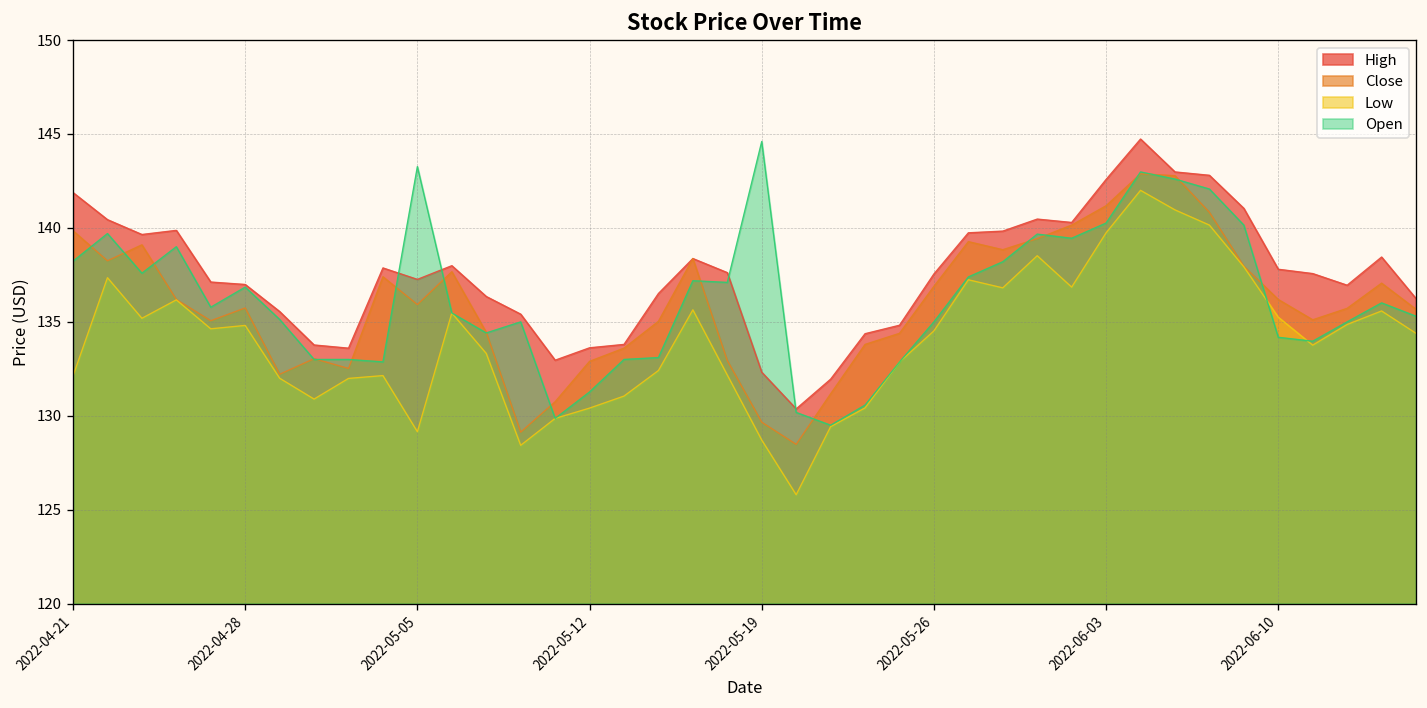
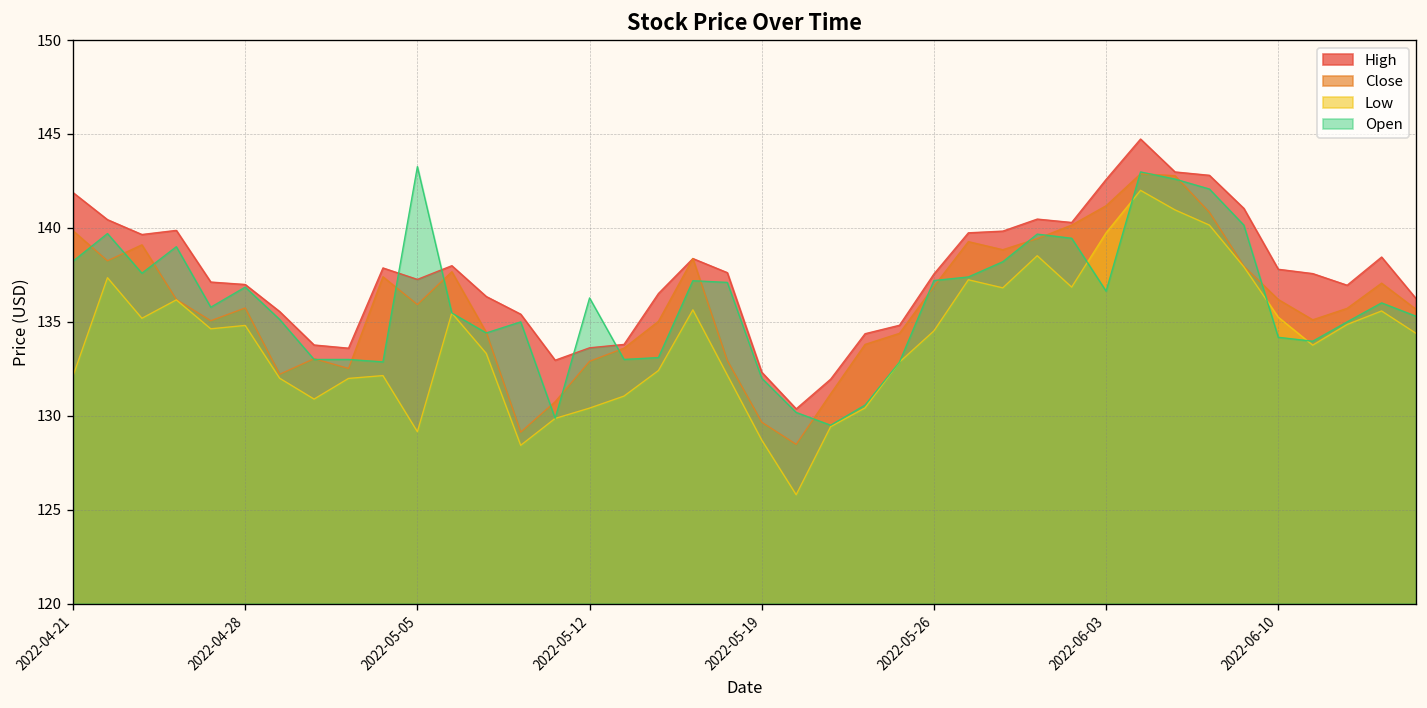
  {
    "Low": {
      "2022-04-21": 132.1,
      "2022-04-28": 134.8,
      "2022-05-05": 129.2,
      "2022-05-12": 130.4,
      "2022-05-19": 128.7,
      "2022-05-26": 134.5,
      "2022-06-03": 139.7,
      "2022-06-10": 135.3
    },
    "Open": {
      "2022-04-21": 138.2,
      "2022-05-05": 143.3,
-     "2022-05-12": 131.3,
-     "2022-05-19": 144.6,
-     "2022-05-26": 135.0,
-     "2022-06-03": 140.3,
+     "2022-05-12": 136.3,
+     "2022-05-19": 132.0,
+     "2022-05-26": 137.2,
+     "2022-06-03": 136.6,
      "2022-06-10": 134.2
    }
  }
